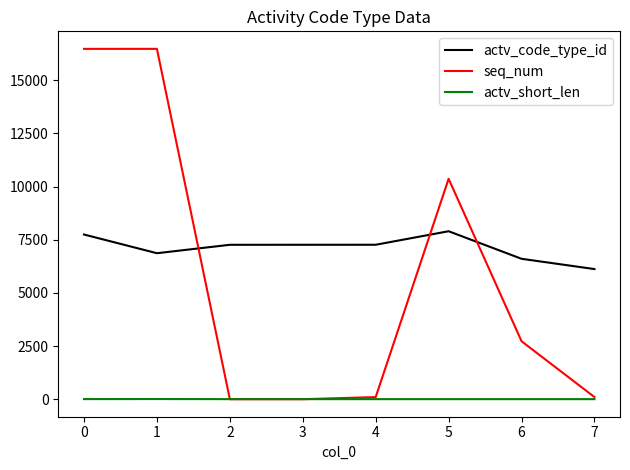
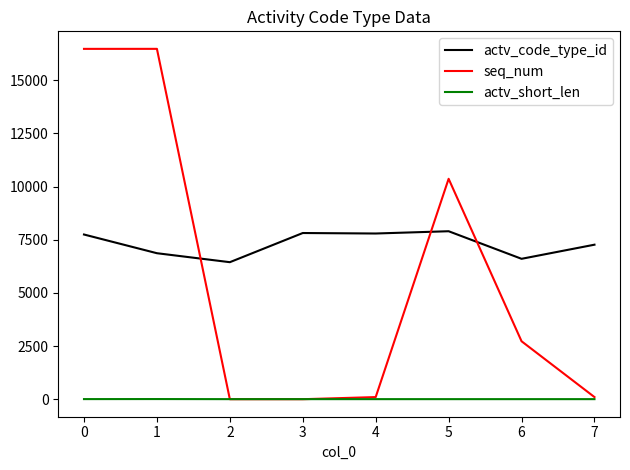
  {
    "actv_code_type_id": {
      "0": 7700,
      "1": 6900,
-     "2": 7300,
-     "3": 7300,
-     "4": 7300,
+     "2": 6400,
+     "3": 7800,
+     "4": 7800,
      "5": 7900,
      "6": 6600,
-     "7": 6100
+     "7": 7300
    },
    "seq_num": {
      "0": 16500,
      "1": 16500,
      "5": 10400,
      "6": 2700
    },
    "actv_short_len": {
      "0": 0,
      "1": 0,
      "5": 0,
      "6": 0
    }
  }
